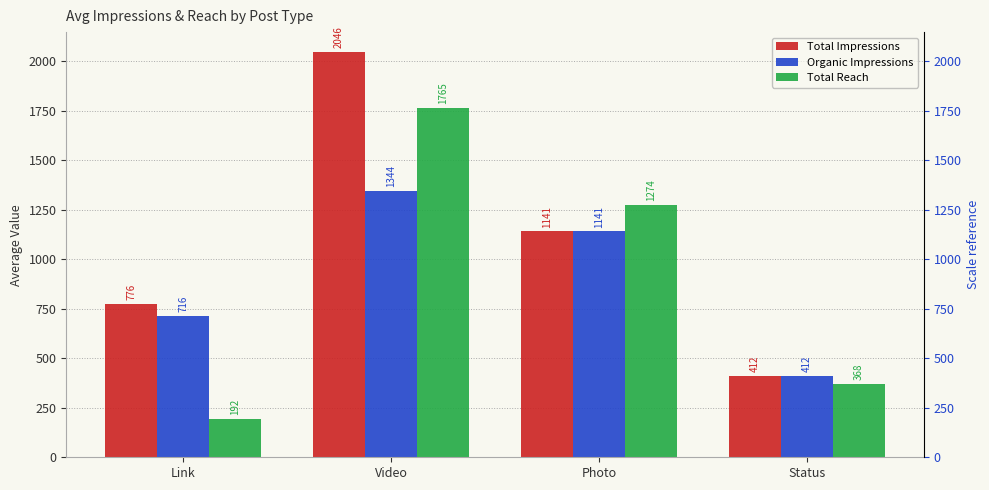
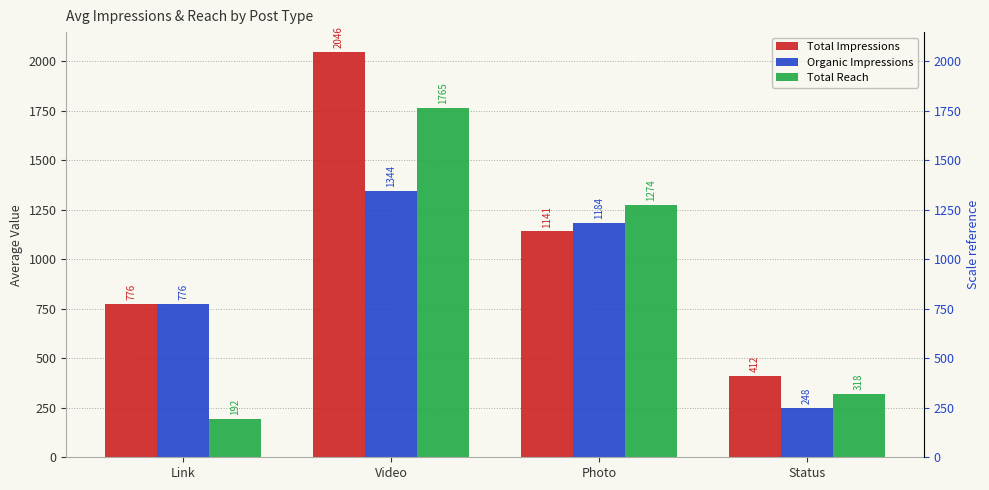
  {
    "Total Impressions": {
      "Link": 776,
      "Video": 2046,
      "Photo": 1141,
      "Status": 412
    },
    "Organic Impressions": {
-     "Link": 716,
+     "Link": 776,
      "Video": 1344,
-     "Photo": 1141,
-     "Status": 412
+     "Photo": 1184,
+     "Status": 248
    },
    "Total Reach": {
      "Link": 192,
      "Video": 1765,
      "Photo": 1274,
-     "Status": 368
+     "Status": 318
    }
  }
